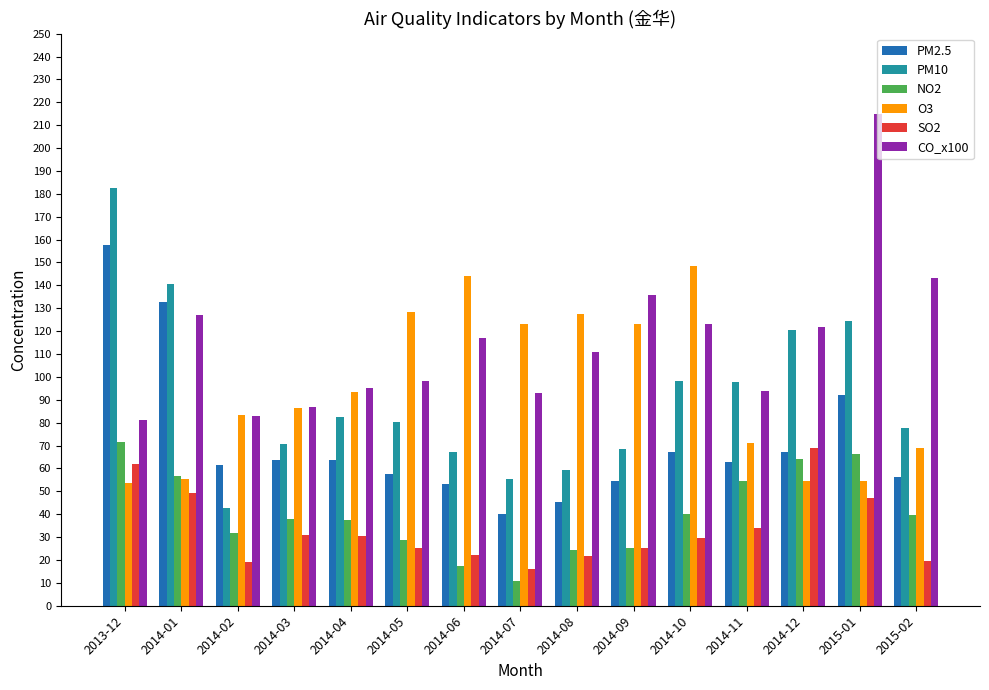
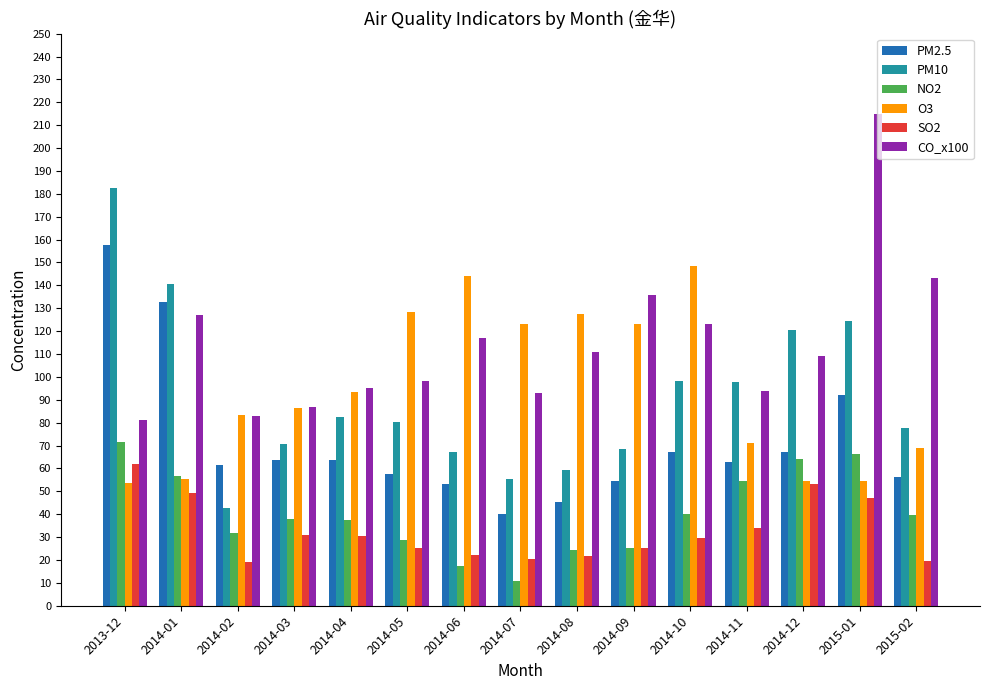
  {
    "NO2": {
      "2013-12": 72,
      "2014-01": 57,
      "2014-02": 32,
      "2014-03": 38,
      "2014-04": 37,
      "2014-05": 29,
      "2014-06": 17,
      "2014-07": 11,
      "2014-08": 25,
      "2014-09": 25,
      "2014-10": 40,
      "2014-11": 55,
      "2014-12": 64,
      "2015-01": 66,
      "2015-02": 40
    },
    "O3": {
      "2013-12": 54,
      "2014-01": 56,
      "2014-02": 83,
      "2014-03": 87,
      "2014-04": 94,
      "2014-05": 129,
      "2014-06": 144,
      "2014-07": 123,
      "2014-08": 128,
      "2014-09": 123,
      "2014-10": 149,
      "2014-11": 71,
      "2014-12": 54,
      "2015-01": 54,
      "2015-02": 69
    },
    "SO2": {
      "2013-12": 62,
      "2014-01": 49,
      "2014-02": 19,
      "2014-03": 31,
      "2014-04": 30,
      "2014-05": 25,
      "2014-06": 22,
-     "2014-07": 16,
+     "2014-07": 21,
      "2014-08": 22,
      "2014-09": 25,
      "2014-10": 30,
      "2014-11": 34,
-     "2014-12": 69,
+     "2014-12": 53,
      "2015-01": 47,
      "2015-02": 20
    },
    "CO_x100": {
      "2013-12": 81,
      "2014-01": 127,
      "2014-02": 83,
      "2014-03": 87,
      "2014-04": 95,
      "2014-05": 98,
      "2014-06": 117,
      "2014-07": 93,
      "2014-08": 111,
      "2014-09": 136,
      "2014-10": 123,
      "2014-11": 94,
-     "2014-12": 122,
+     "2014-12": 109,
      "2015-02": 143
    }
  }
